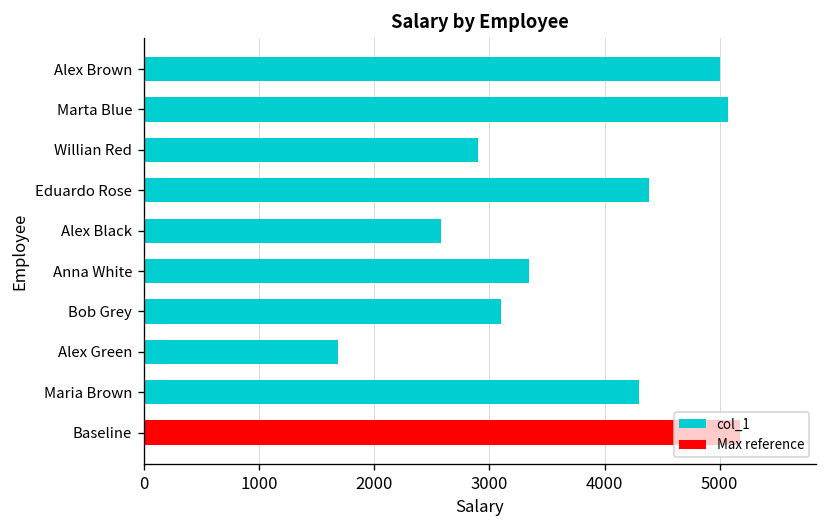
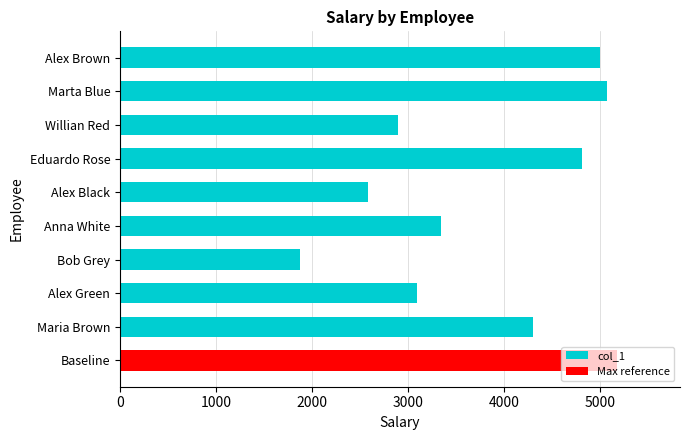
  {
    "col_1": {
      "Alex Brown": 5000,
      "Marta Blue": 5100,
      "Willian Red": 2900,
-     "Eduardo Rose": 4400,
+     "Eduardo Rose": 4800,
      "Alex Black": 2600,
      "Anna White": 3300,
-     "Bob Grey": 3100,
-     "Alex Green": 1700,
+     "Bob Grey": 1900,
+     "Alex Green": 3100,
      "Maria Brown": 4300
    }
  }
